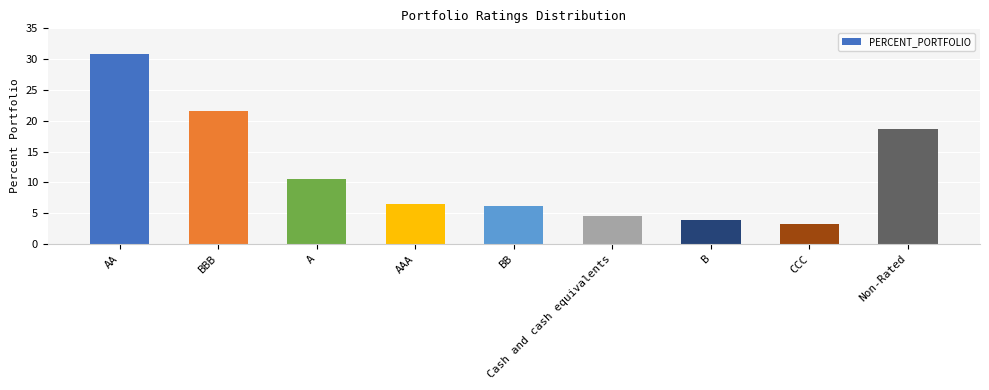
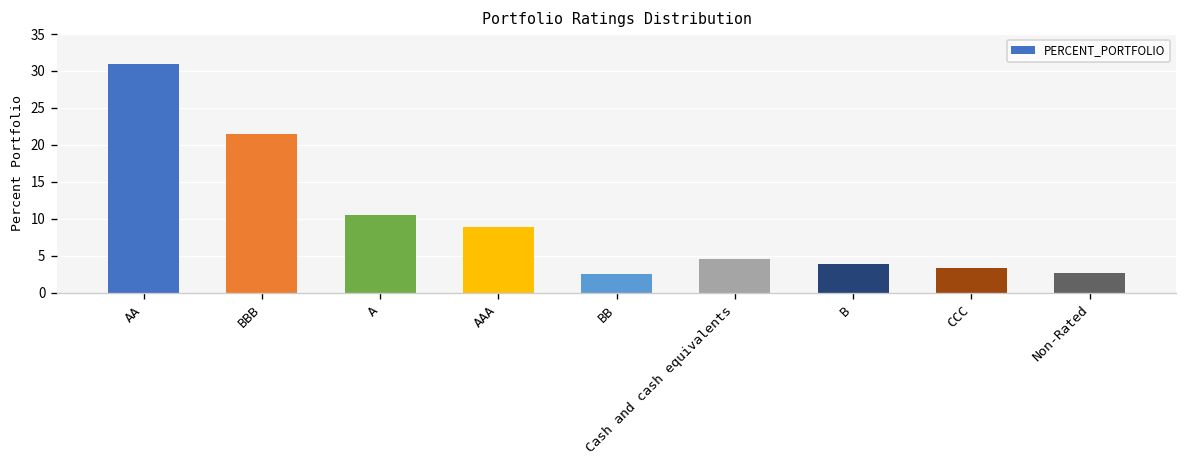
  {
    "AA": 31,
    "BBB": 22,
    "A": 11,
-   "AAA": 7,
-   "BB": 6,
+   "AAA": 9,
+   "BB": 3,
    "Cash and cash equivalents": 5,
    "B": 4,
    "CCC": 3,
-   "Non-Rated": 19
+   "Non-Rated": 3
  }
